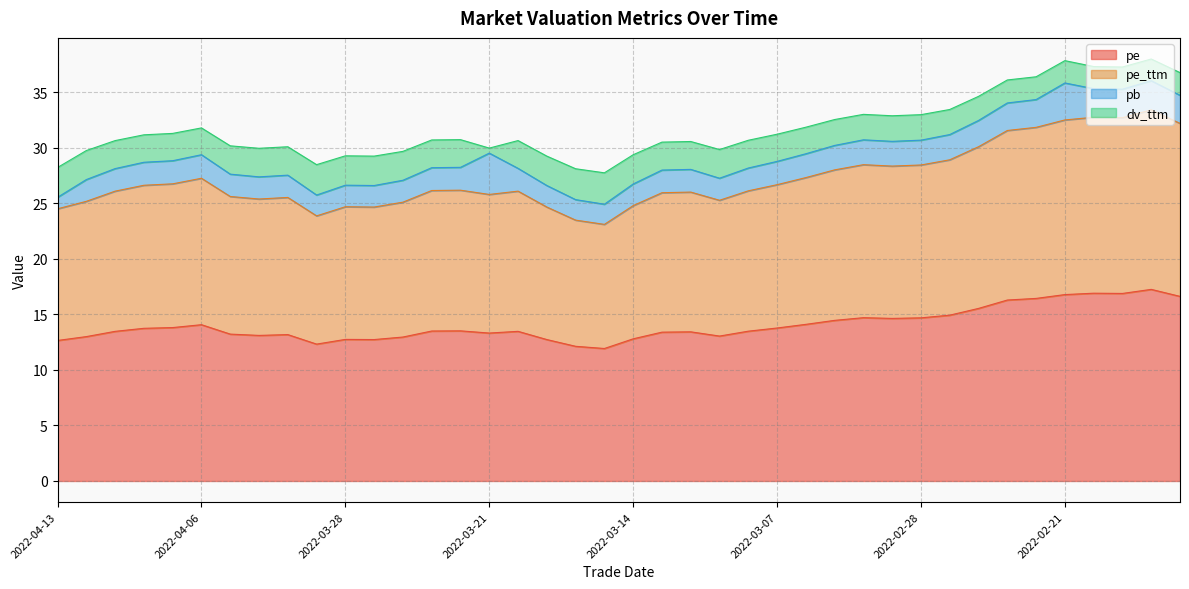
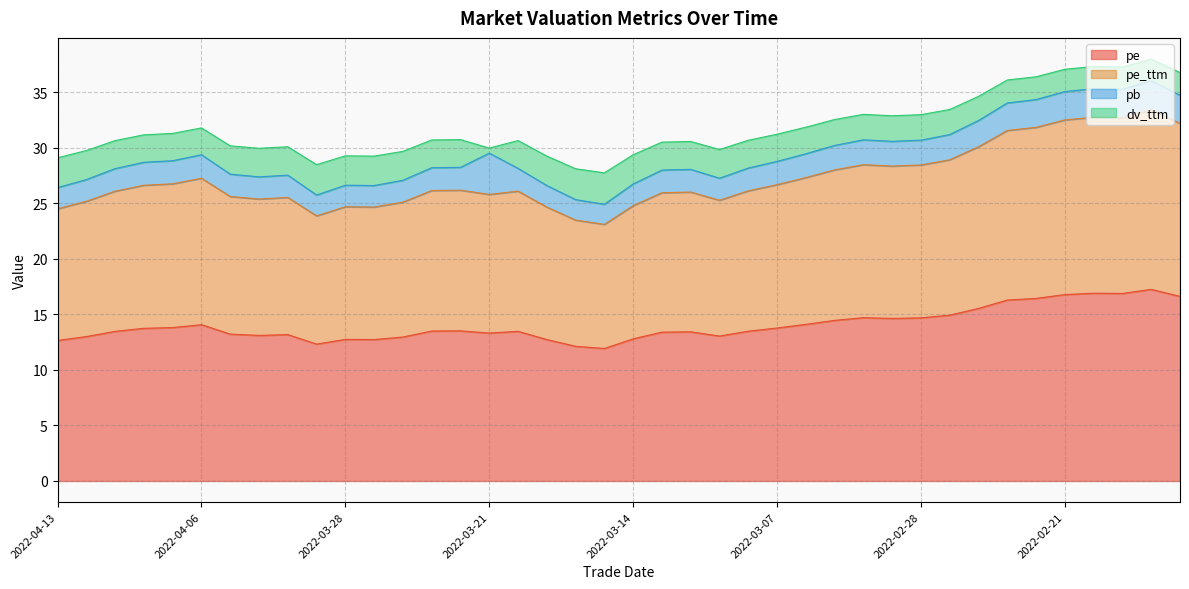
  {
    "pb": {
-     "2022-04-13": 1.0,
+     "2022-04-13": 1.9,
      "2022-04-06": 2.1,
      "2022-03-28": 1.9,
      "2022-03-21": 3.7,
      "2022-03-14": 1.9,
      "2022-03-07": 2.1,
      "2022-02-28": 2.2,
-     "2022-02-21": 3.3
+     "2022-02-21": 2.6
    },
    "dv_ttm": {
      "2022-04-13": 2.7,
      "2022-04-06": 2.4,
      "2022-03-28": 2.6,
      "2022-03-21": 0.5,
      "2022-03-14": 2.6,
      "2022-03-07": 2.4,
      "2022-02-28": 2.3,
      "2022-02-21": 2.0
    }
  }
